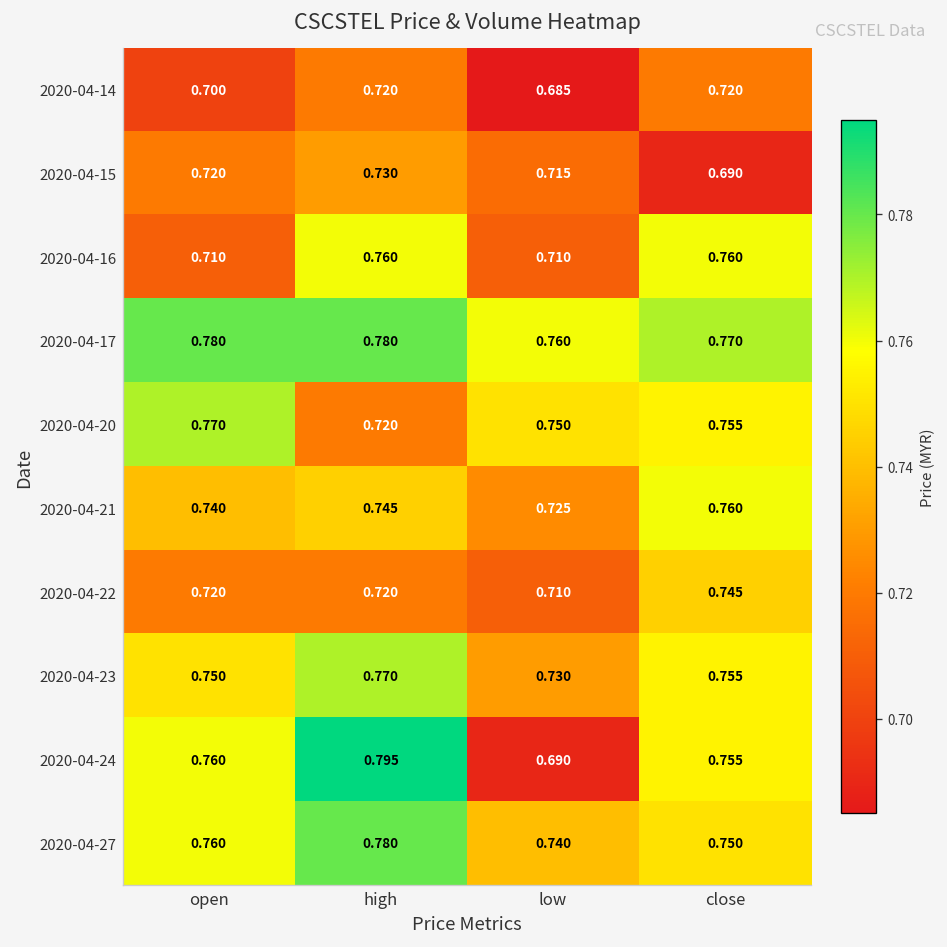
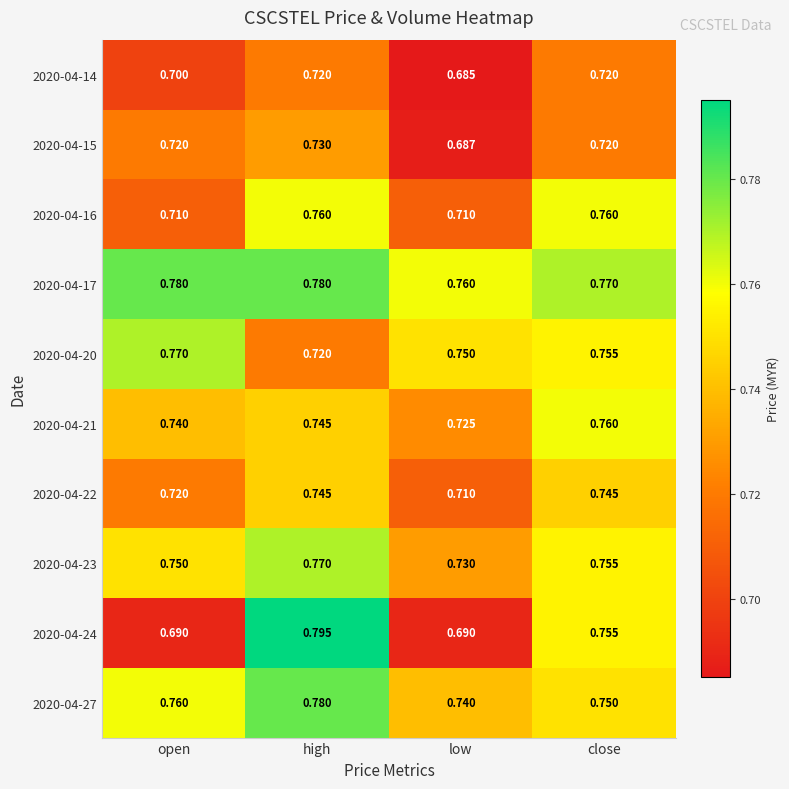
  {
    "2020-04-14": {
      "open": 0.700,
      "high": 0.720,
      "low": 0.685,
      "close": 0.720
    },
    "2020-04-15": {
      "open": 0.720,
      "high": 0.730,
-     "low": 0.715,
-     "close": 0.690
+     "low": 0.687,
+     "close": 0.720
    },
    "2020-04-16": {
      "open": 0.710,
      "high": 0.760,
      "low": 0.710,
      "close": 0.760
    },
    "2020-04-17": {
      "open": 0.780,
      "high": 0.780,
      "low": 0.760,
      "close": 0.770
    },
    "2020-04-20": {
      "open": 0.770,
      "high": 0.720,
      "low": 0.750,
      "close": 0.755
    },
    "2020-04-21": {
      "open": 0.740,
      "high": 0.745,
      "low": 0.725,
      "close": 0.760
    },
    "2020-04-22": {
      "open": 0.720,
-     "high": 0.720,
+     "high": 0.745,
      "low": 0.710,
      "close": 0.745
    },
    "2020-04-23": {
      "open": 0.750,
      "high": 0.770,
      "low": 0.730,
      "close": 0.755
    },
    "2020-04-24": {
-     "open": 0.760,
+     "open": 0.690,
      "high": 0.795,
      "low": 0.690,
      "close": 0.755
    },
    "2020-04-27": {
      "open": 0.760,
      "high": 0.780,
      "low": 0.740,
      "close": 0.750
    }
  }
